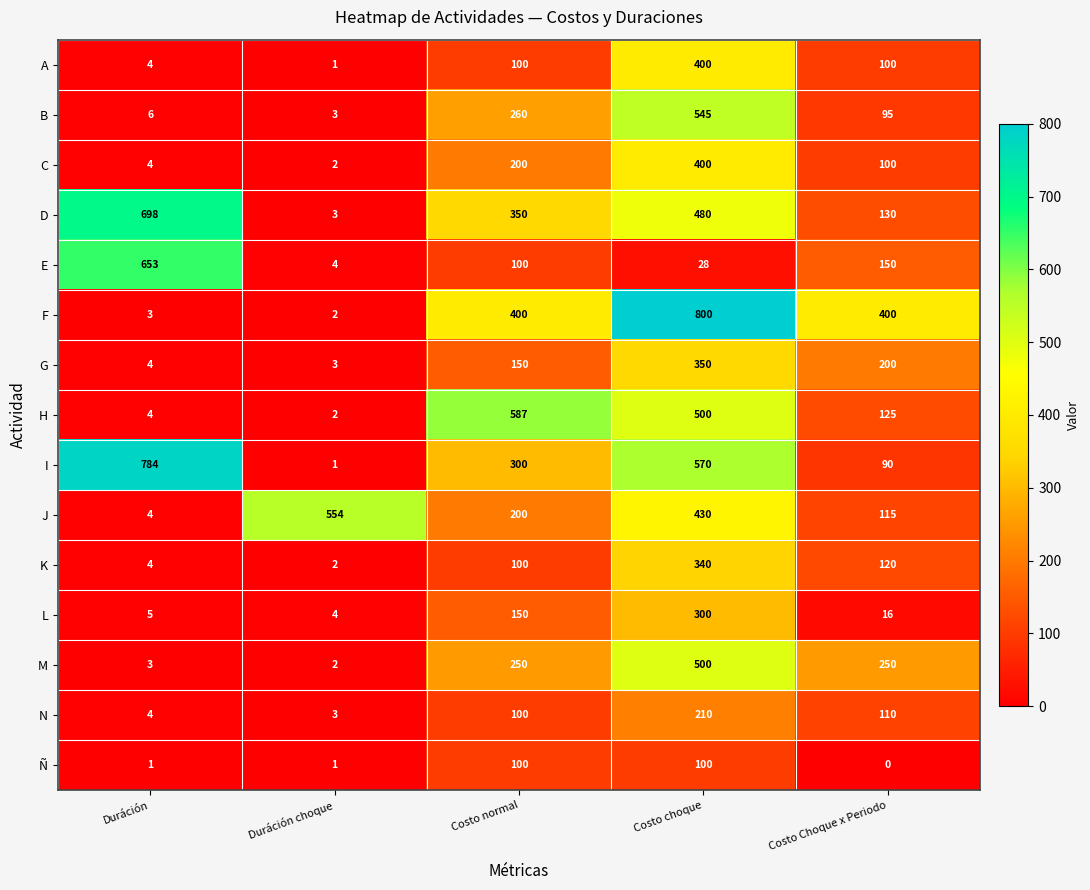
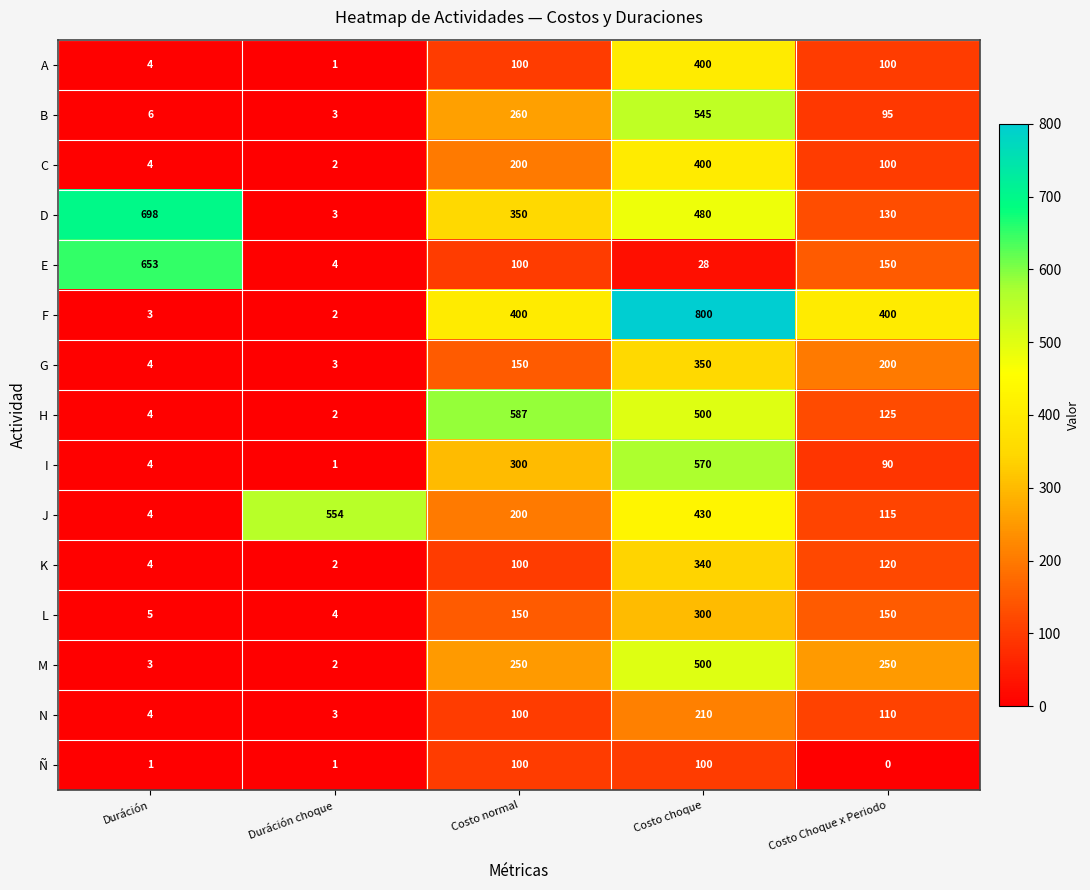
  {
    "A": {
      "Duráción": 4,
      "Duráción choque": 1,
      "Costo normal": 100,
      "Costo choque": 400,
      "Costo Choque x Periodo": 100
    },
    "B": {
      "Duráción": 6,
      "Duráción choque": 3,
      "Costo normal": 260,
      "Costo choque": 545,
      "Costo Choque x Periodo": 95
    },
    "C": {
      "Duráción": 4,
      "Duráción choque": 2,
      "Costo normal": 200,
      "Costo choque": 400,
      "Costo Choque x Periodo": 100
    },
    "D": {
      "Duráción": 698,
      "Duráción choque": 3,
      "Costo normal": 350,
      "Costo choque": 480,
      "Costo Choque x Periodo": 130
    },
    "E": {
      "Duráción": 653,
      "Duráción choque": 4,
      "Costo normal": 100,
      "Costo choque": 28,
      "Costo Choque x Periodo": 150
    },
    "F": {
      "Duráción": 3,
      "Duráción choque": 2,
      "Costo normal": 400,
      "Costo choque": 800,
      "Costo Choque x Periodo": 400
    },
    "G": {
      "Duráción": 4,
      "Duráción choque": 3,
      "Costo normal": 150,
      "Costo choque": 350,
      "Costo Choque x Periodo": 200
    },
    "H": {
      "Duráción": 4,
      "Duráción choque": 2,
      "Costo normal": 587,
      "Costo choque": 500,
      "Costo Choque x Periodo": 125
    },
    "I": {
-     "Duráción": 784,
+     "Duráción": 4,
      "Duráción choque": 1,
      "Costo normal": 300,
      "Costo choque": 570,
      "Costo Choque x Periodo": 90
    },
    "J": {
      "Duráción": 4,
      "Duráción choque": 554,
      "Costo normal": 200,
      "Costo choque": 430,
      "Costo Choque x Periodo": 115
    },
    "K": {
      "Duráción": 4,
      "Duráción choque": 2,
      "Costo normal": 100,
      "Costo choque": 340,
      "Costo Choque x Periodo": 120
    },
    "L": {
      "Duráción": 5,
      "Duráción choque": 4,
      "Costo normal": 150,
      "Costo choque": 300,
-     "Costo Choque x Periodo": 16
+     "Costo Choque x Periodo": 150
    },
    "M": {
      "Duráción": 3,
      "Duráción choque": 2,
      "Costo normal": 250,
      "Costo choque": 500,
      "Costo Choque x Periodo": 250
    },
    "N": {
      "Duráción": 4,
      "Duráción choque": 3,
      "Costo normal": 100,
      "Costo choque": 210,
      "Costo Choque x Periodo": 110
    },
    "Ñ": {
      "Duráción": 1,
      "Duráción choque": 1,
      "Costo normal": 100,
      "Costo choque": 100,
      "Costo Choque x Periodo": 0
    }
  }
